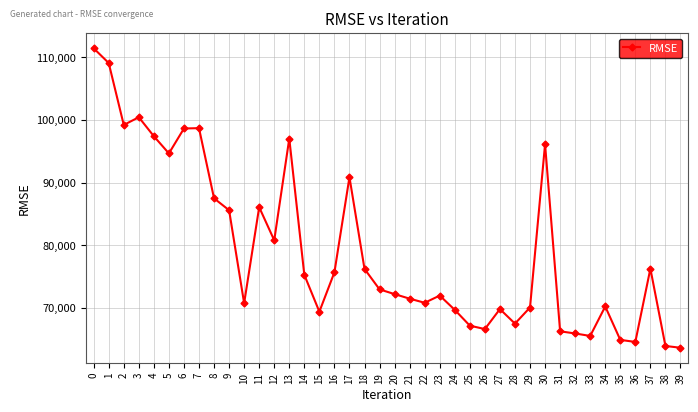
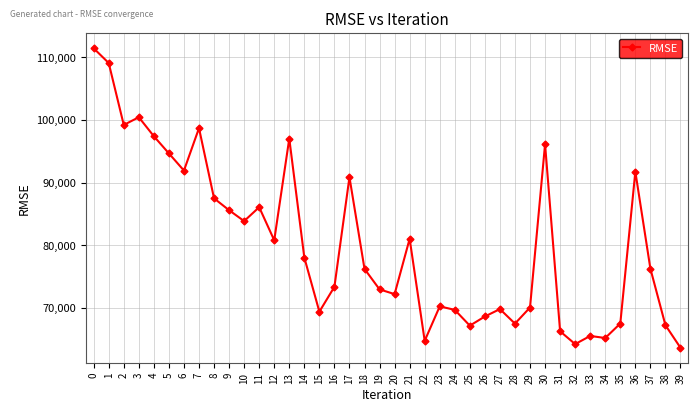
  {
    "0": "111,000",
    "1": "109,000",
    "2": "99,000",
    "3": "100,000",
    "4": "97,000",
    "5": "95,000",
-   "6": "99,000",
+   "6": "92,000",
    "7": "99,000",
    "8": "88,000",
    "9": "86,000",
-   "10": "71,000",
+   "10": "84,000",
    "11": "86,000",
    "12": "81,000",
    "13": "97,000",
-   "14": "75,000",
+   "14": "78,000",
    "15": "69,000",
-   "16": "76,000",
+   "16": "73,000",
    "17": "91,000",
    "18": "76,000",
    "19": "73,000",
    "20": "72,000",
-   "21": "71,000",
-   "22": "71,000",
-   "23": "72,000",
+   "21": "81,000",
+   "22": "65,000",
+   "23": "70,000",
    "24": "70,000",
    "25": "67,000",
-   "26": "67,000",
+   "26": "69,000",
    "27": "70,000",
    "28": "68,000",
    "29": "70,000",
    "30": "96,000",
    "31": "66,000",
-   "32": "66,000",
+   "32": "64,000",
    "33": "66,000",
-   "34": "70,000",
-   "35": "65,000",
-   "36": "65,000",
+   "34": "65,000",
+   "35": "68,000",
+   "36": "92,000",
    "37": "76,000",
-   "38": "64,000",
+   "38": "67,000",
    "39": "64,000"
  }
